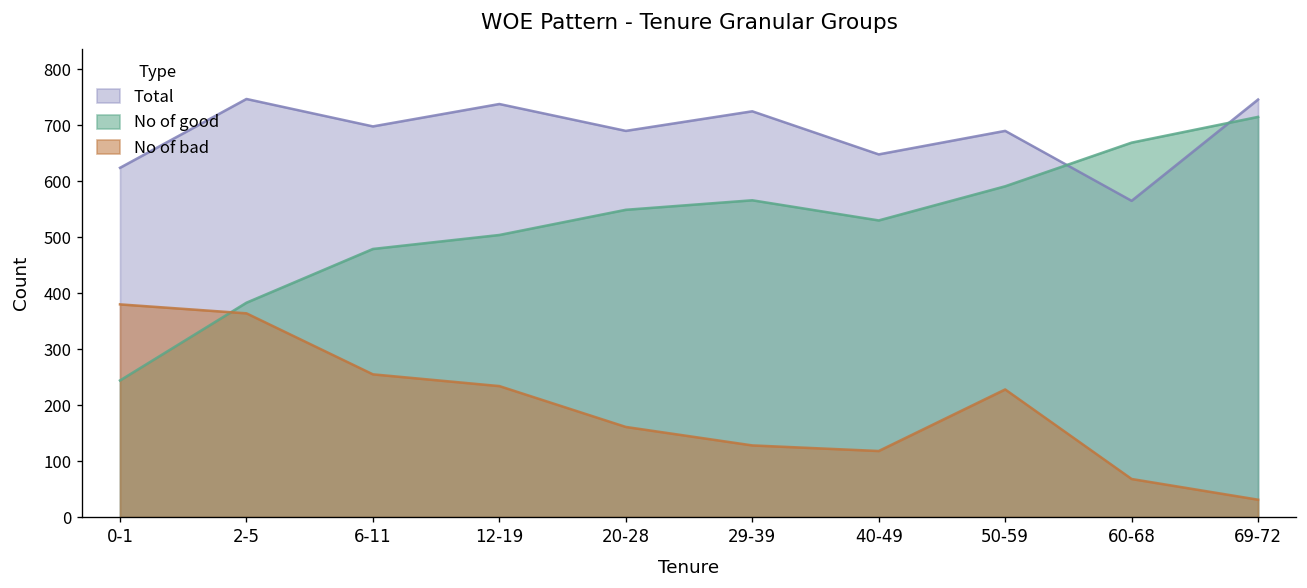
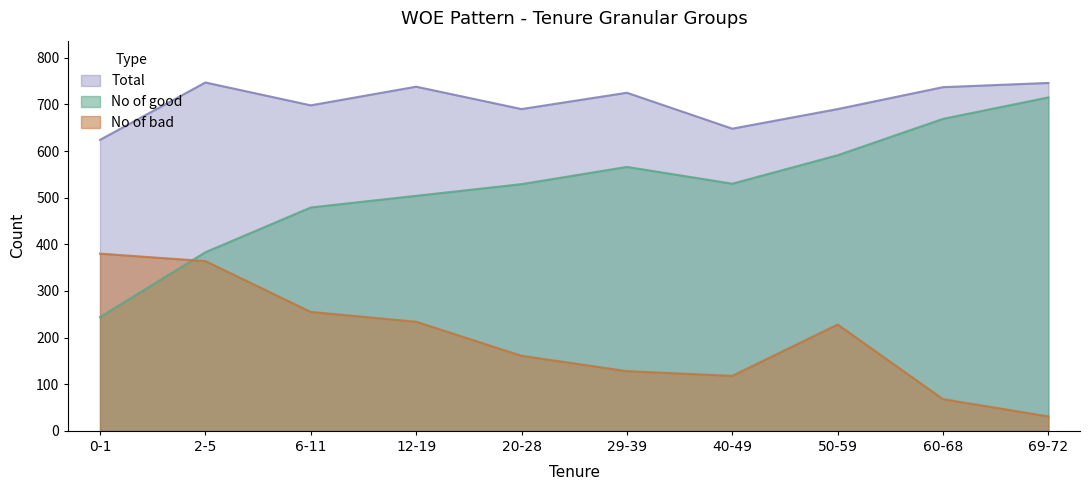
  {
    "Total": {
      "0-1": 620,
      "2-5": 750,
      "6-11": 700,
      "12-19": 740,
      "20-28": 690,
      "29-39": 730,
      "40-49": 650,
      "50-59": 690,
-     "60-68": 570,
+     "60-68": 740,
      "69-72": 750
    },
    "No of good": {
      "0-1": 240,
      "2-5": 380,
      "6-11": 480,
      "12-19": 500,
-     "20-28": 550,
+     "20-28": 530,
      "29-39": 570,
      "40-49": 530,
      "50-59": 590,
      "60-68": 670,
      "69-72": 720
    },
    "No of bad": {
      "0-1": 380,
      "2-5": 360,
      "6-11": 260,
      "12-19": 230,
      "20-28": 160,
      "29-39": 130,
      "40-49": 120,
      "50-59": 230,
      "60-68": 70,
      "69-72": 30
    }
  }
